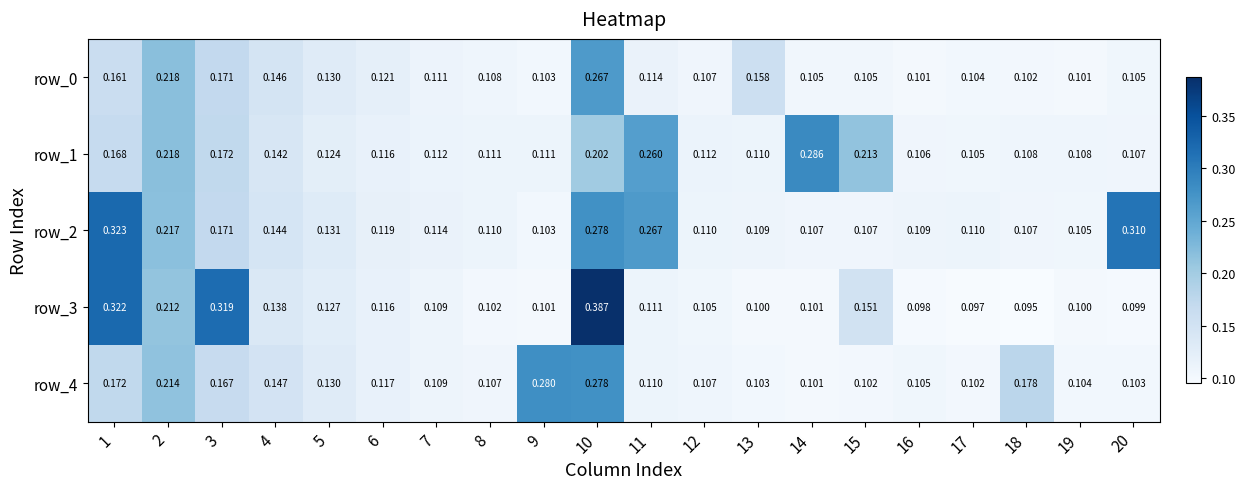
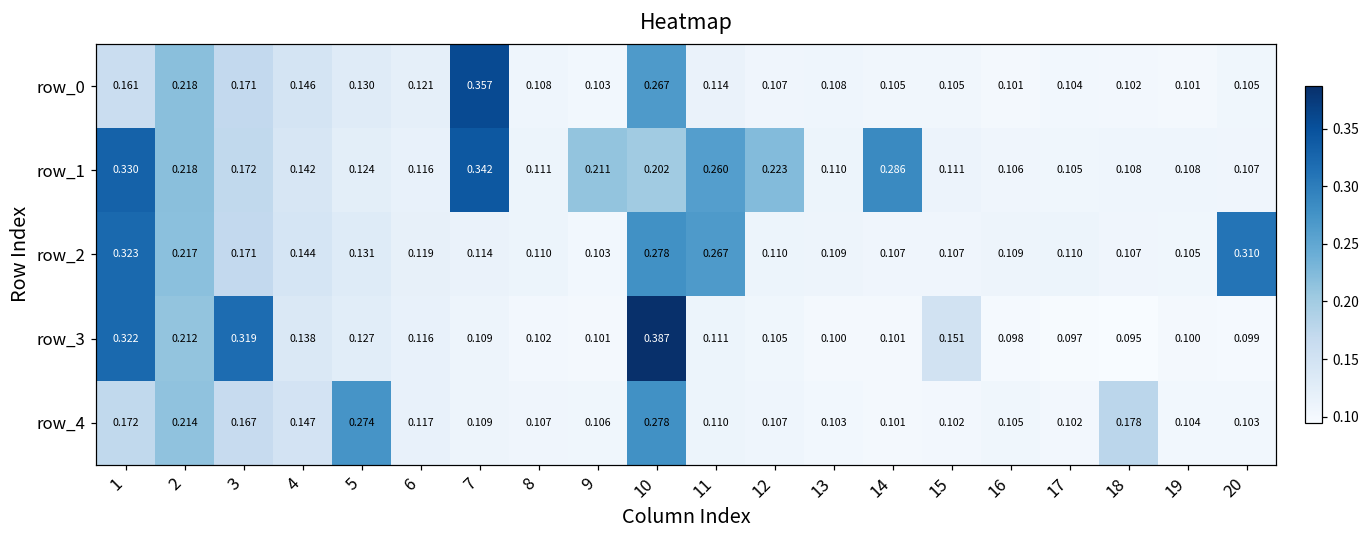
  {
    "row_0": {
      "1": 0.161,
      "2": 0.218,
      "3": 0.171,
      "4": 0.146,
      "5": 0.130,
      "6": 0.121,
-     "7": 0.111,
+     "7": 0.357,
      "8": 0.108,
      "9": 0.103,
      "10": 0.267,
      "11": 0.114,
      "12": 0.107,
-     "13": 0.158,
+     "13": 0.108,
      "14": 0.105,
      "15": 0.105,
      "16": 0.101,
      "17": 0.104,
      "18": 0.102,
      "19": 0.101,
      "20": 0.105
    },
    "row_1": {
-     "1": 0.168,
+     "1": 0.330,
      "2": 0.218,
      "3": 0.172,
      "4": 0.142,
      "5": 0.124,
      "6": 0.116,
-     "7": 0.112,
+     "7": 0.342,
      "8": 0.111,
-     "9": 0.111,
+     "9": 0.211,
      "10": 0.202,
      "11": 0.260,
-     "12": 0.112,
+     "12": 0.223,
      "13": 0.110,
      "14": 0.286,
-     "15": 0.213,
+     "15": 0.111,
      "16": 0.106,
      "17": 0.105,
      "18": 0.108,
      "19": 0.108,
      "20": 0.107
    },
    "row_2": {
      "1": 0.323,
      "2": 0.217,
      "3": 0.171,
      "4": 0.144,
      "5": 0.131,
      "6": 0.119,
      "7": 0.114,
      "8": 0.110,
      "9": 0.103,
      "10": 0.278,
      "11": 0.267,
      "12": 0.110,
      "13": 0.109,
      "14": 0.107,
      "15": 0.107,
      "16": 0.109,
      "17": 0.110,
      "18": 0.107,
      "19": 0.105,
      "20": 0.310
    },
    "row_3": {
      "1": 0.322,
      "2": 0.212,
      "3": 0.319,
      "4": 0.138,
      "5": 0.127,
      "6": 0.116,
      "7": 0.109,
      "8": 0.102,
      "9": 0.101,
      "10": 0.387,
      "11": 0.111,
      "12": 0.105,
      "13": 0.100,
      "14": 0.101,
      "15": 0.151,
      "16": 0.098,
      "17": 0.097,
      "18": 0.095,
      "19": 0.100,
      "20": 0.099
    },
    "row_4": {
      "1": 0.172,
      "2": 0.214,
      "3": 0.167,
      "4": 0.147,
-     "5": 0.130,
+     "5": 0.274,
      "6": 0.117,
      "7": 0.109,
      "8": 0.107,
-     "9": 0.280,
+     "9": 0.106,
      "10": 0.278,
      "11": 0.110,
      "12": 0.107,
      "13": 0.103,
      "14": 0.101,
      "15": 0.102,
      "16": 0.105,
      "17": 0.102,
      "18": 0.178,
      "19": 0.104,
      "20": 0.103
    }
  }
